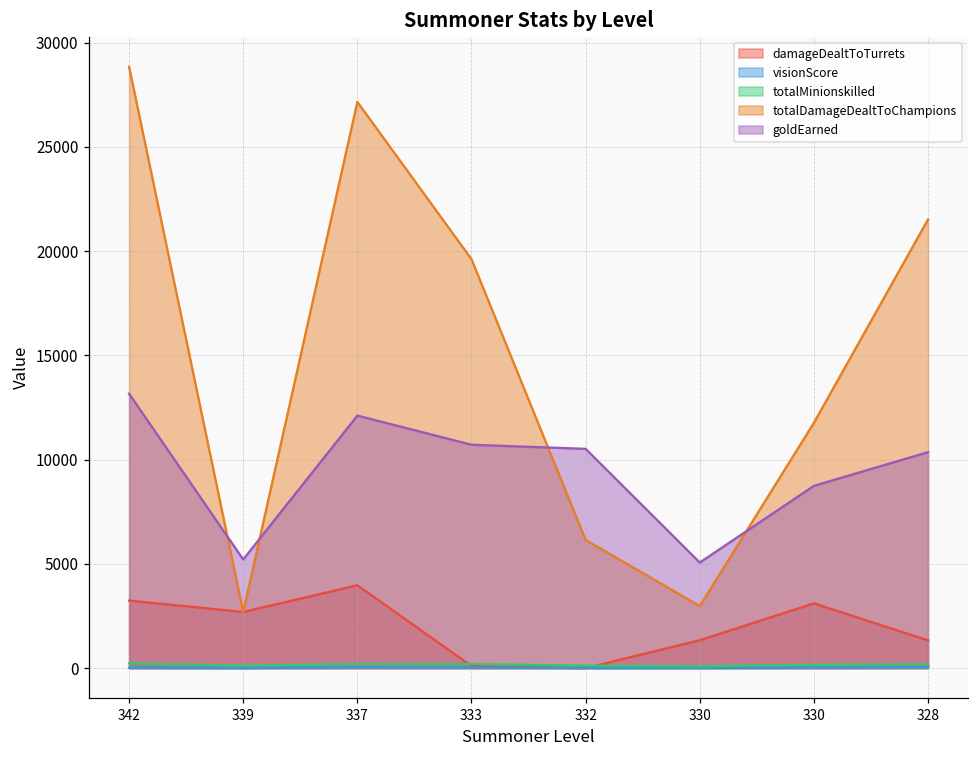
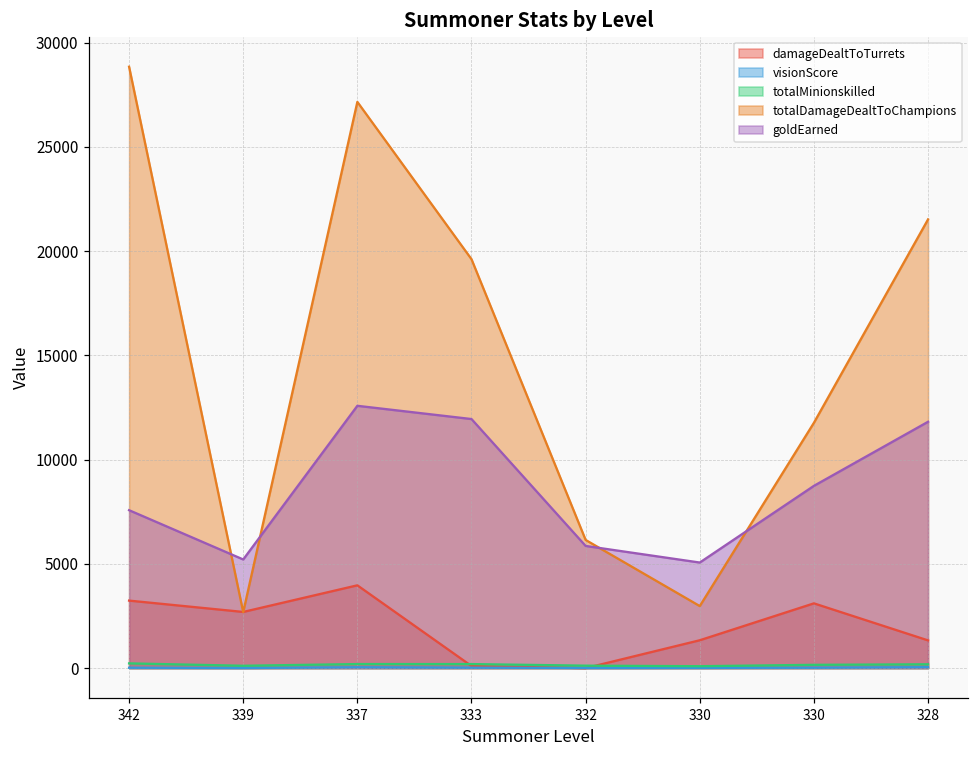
  {
    "visionScore": {
      "342": 0,
      "337": 0,
      "328": 0
    },
    "totalMinionskilled": {
      "342": 200,
      "337": 200,
      "328": 200
    },
    "goldEarned": {
-     "342": 13200,
+     "342": 7600,
      "339": 5200,
-     "337": 12100,
-     "333": 10700,
-     "332": 10500,
-     "328": 10400
+     "337": 12600,
+     "333": 11900,
+     "332": 5900,
+     "328": 11800
    }
  }
